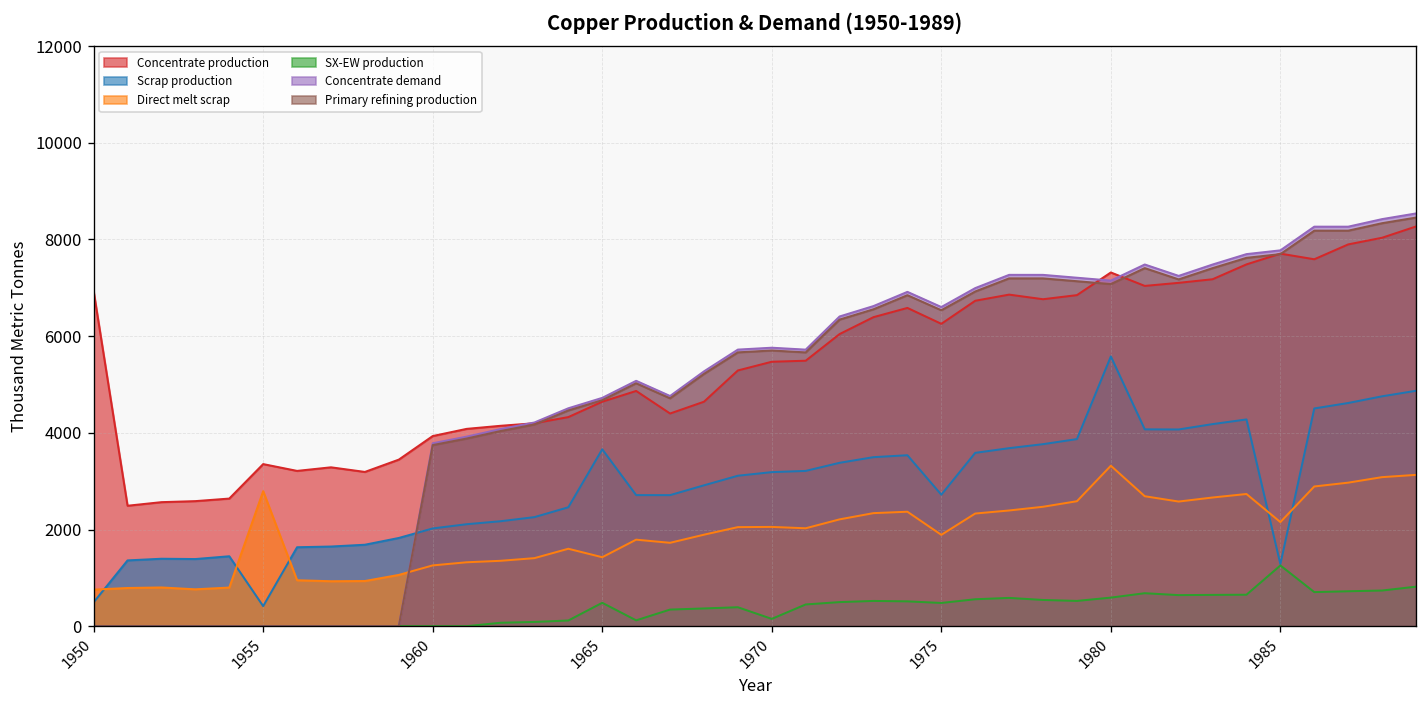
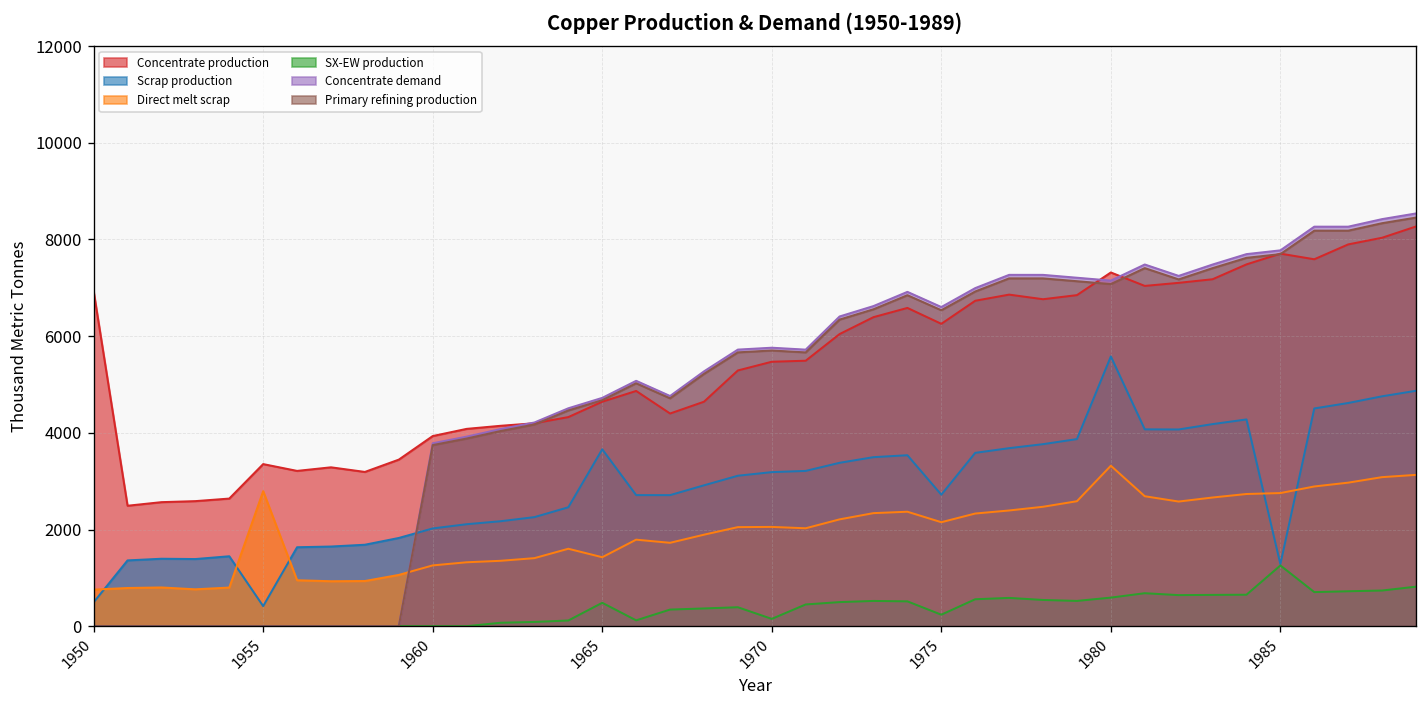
  {
    "Concentrate production": {
      "1950": 6900,
      "1955": 3400,
      "1960": 3900,
      "1970": 5500,
      "1975": 6300,
      "1980": 7300
    },
    "Scrap production": {
      "1950": 500,
      "1955": 400,
      "1960": 2000,
      "1965": 3700,
      "1970": 3200,
      "1975": 2700,
      "1980": 5600
    },
    "Direct melt scrap": {
      "1950": 800,
      "1955": 2800,
      "1960": 1300,
      "1965": 1400,
      "1970": 2100,
-     "1975": 1900,
+     "1975": 2200,
      "1980": 3300,
-     "1985": 2200
+     "1985": 2800
    },
    "SX-EW production": {
      "1960": 0,
      "1965": 500,
      "1970": 200,
-     "1975": 500,
+     "1975": 200,
      "1980": 600
    },
    "Concentrate demand": {
      "1975": 6600,
      "1980": 7100,
      "1985": 7800
    },
    "Primary refining production": {
      "1975": 6500,
      "1980": 7100
    }
  }
